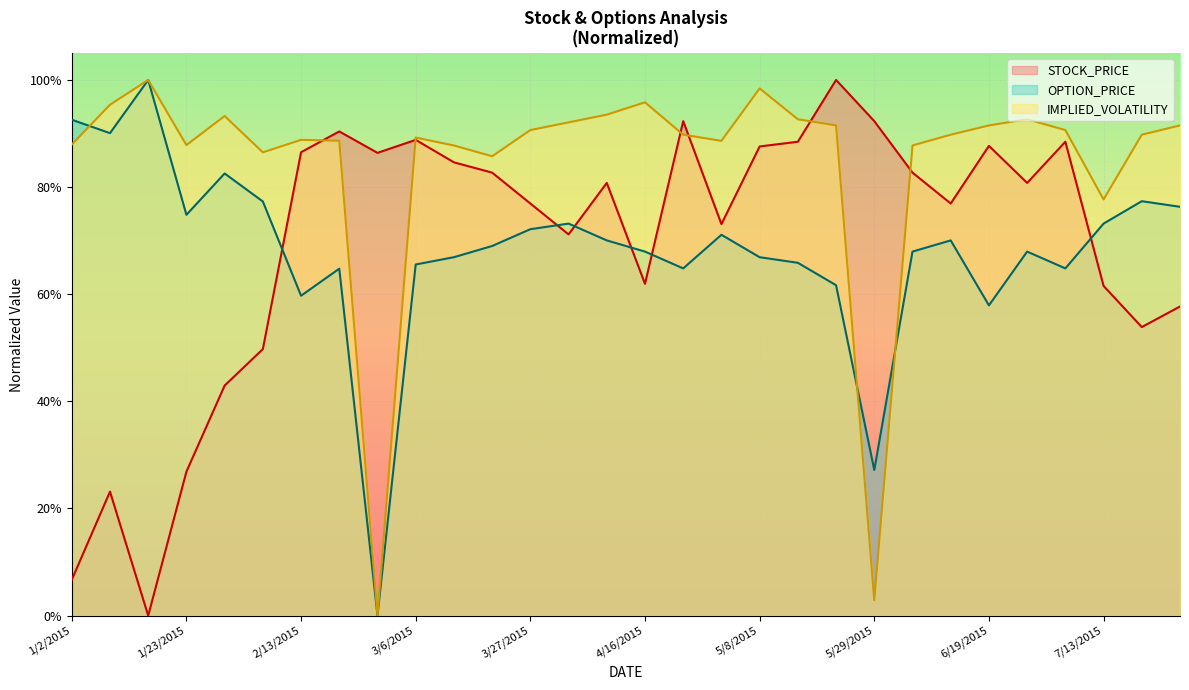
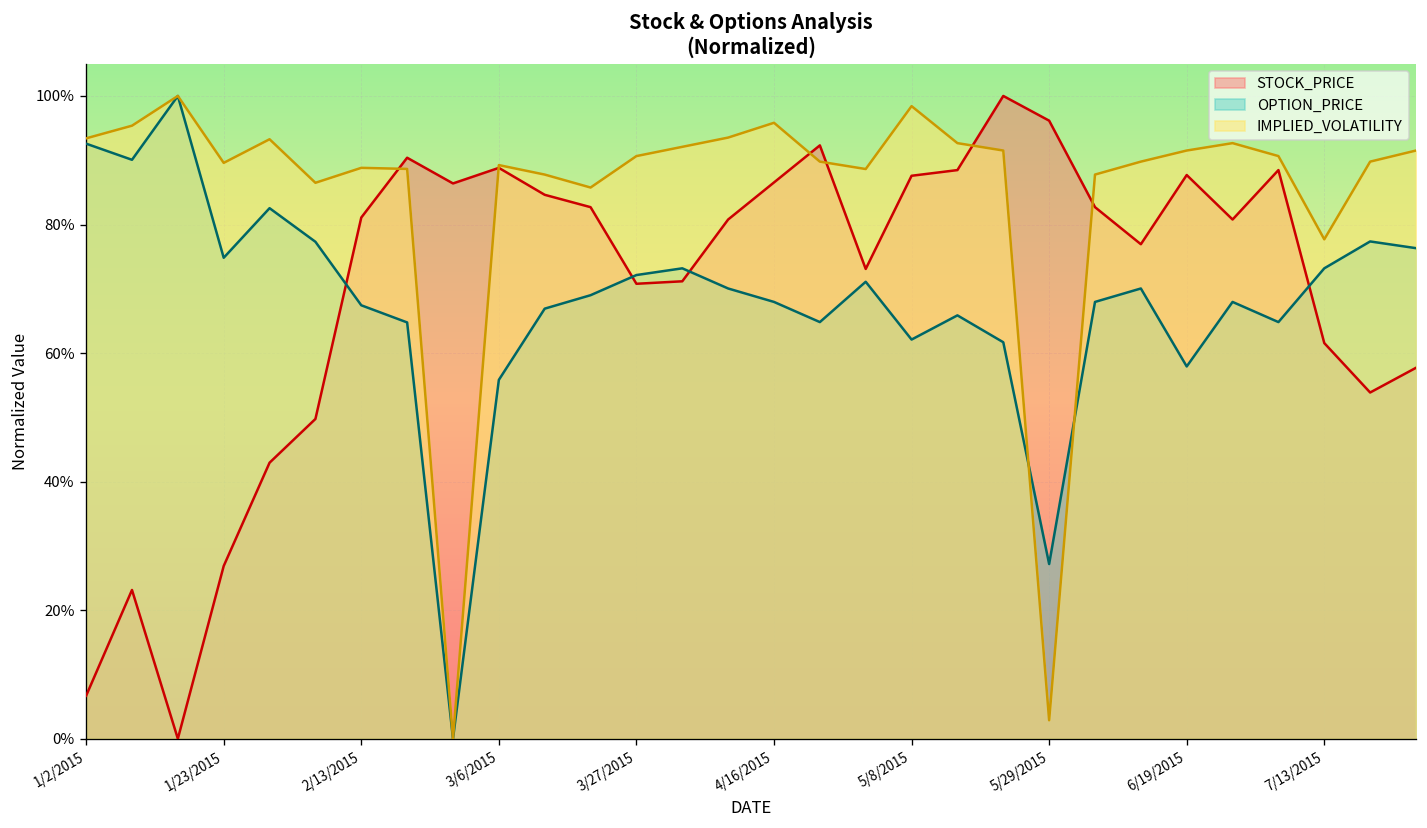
  {
    "STOCK_PRICE": {
      "1/2/2015": "7%",
      "1/23/2015": "27%",
-     "2/13/2015": "87%",
-     "3/27/2015": "77%",
-     "4/16/2015": "62%",
+     "2/13/2015": "81%",
+     "3/27/2015": "71%",
+     "4/16/2015": "87%",
      "5/8/2015": "88%",
-     "5/29/2015": "92%",
+     "5/29/2015": "96%",
      "6/19/2015": "88%",
      "7/13/2015": "62%"
    },
    "OPTION_PRICE": {
      "1/2/2015": "93%",
      "1/23/2015": "75%",
-     "2/13/2015": "60%",
-     "3/6/2015": "66%",
+     "2/13/2015": "67%",
+     "3/6/2015": "56%",
      "3/27/2015": "72%",
      "4/16/2015": "68%",
-     "5/8/2015": "67%",
+     "5/8/2015": "62%",
      "5/29/2015": "27%",
      "6/19/2015": "58%",
      "7/13/2015": "73%"
    },
    "IMPLIED_VOLATILITY": {
-     "1/2/2015": "88%",
-     "1/23/2015": "88%",
+     "1/2/2015": "93%",
+     "1/23/2015": "90%",
      "2/13/2015": "89%",
      "3/27/2015": "91%",
      "4/16/2015": "96%",
      "5/8/2015": "98%",
      "5/29/2015": "3%",
      "6/19/2015": "92%",
      "7/13/2015": "78%"
    }
  }
